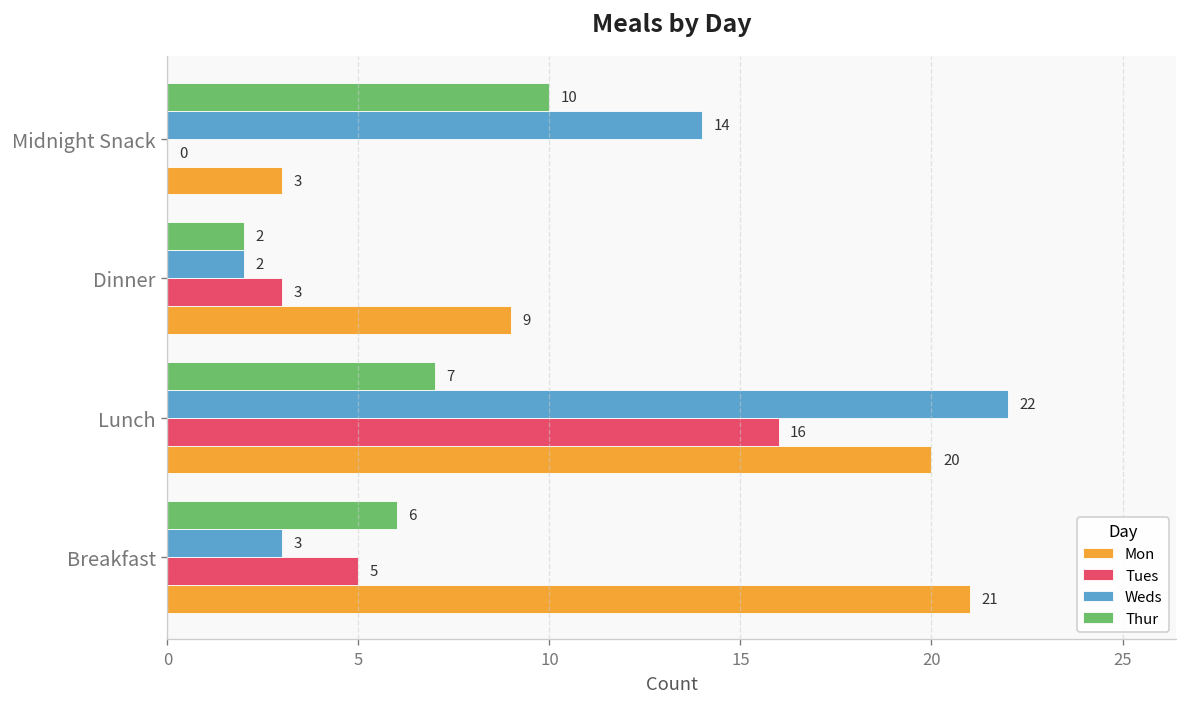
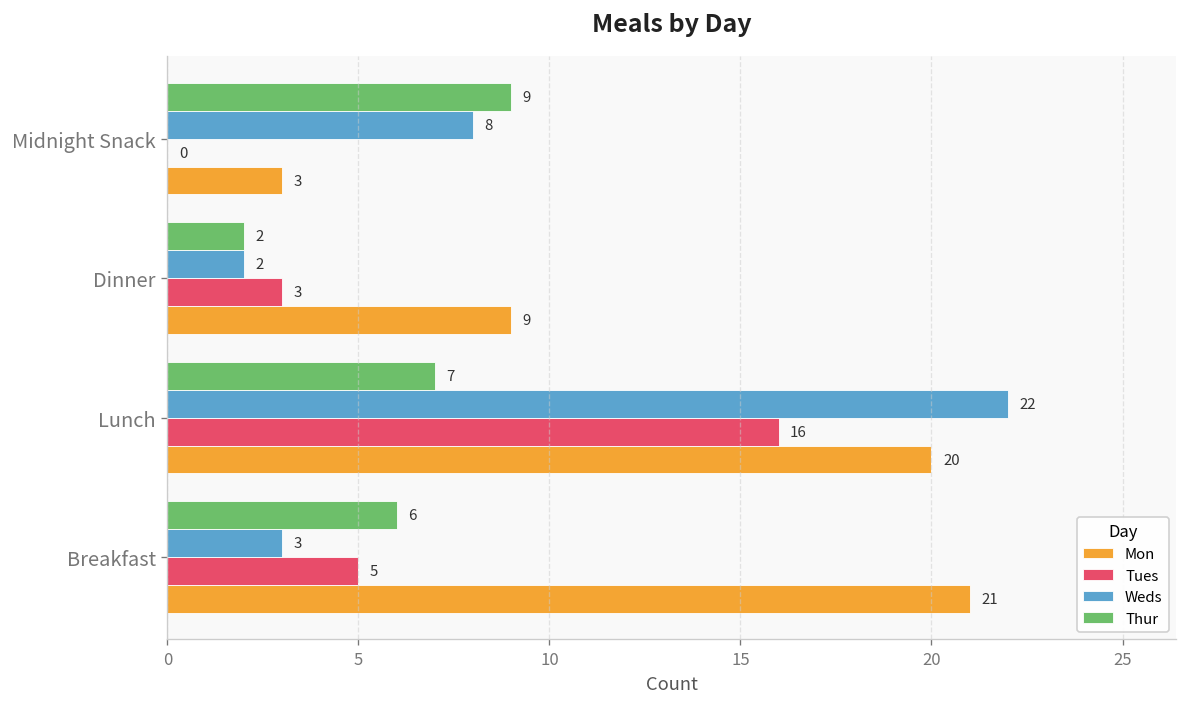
  {
    "Mon": {
      "Midnight Snack": 3,
      "Dinner": 9,
      "Lunch": 20,
      "Breakfast": 21
    },
    "Tues": {
      "Midnight Snack": 0,
      "Dinner": 3,
      "Lunch": 16,
      "Breakfast": 5
    },
    "Weds": {
-     "Midnight Snack": 14,
+     "Midnight Snack": 8,
      "Dinner": 2,
      "Lunch": 22,
      "Breakfast": 3
    },
    "Thur": {
-     "Midnight Snack": 10,
+     "Midnight Snack": 9,
      "Dinner": 2,
      "Lunch": 7,
      "Breakfast": 6
    }
  }
